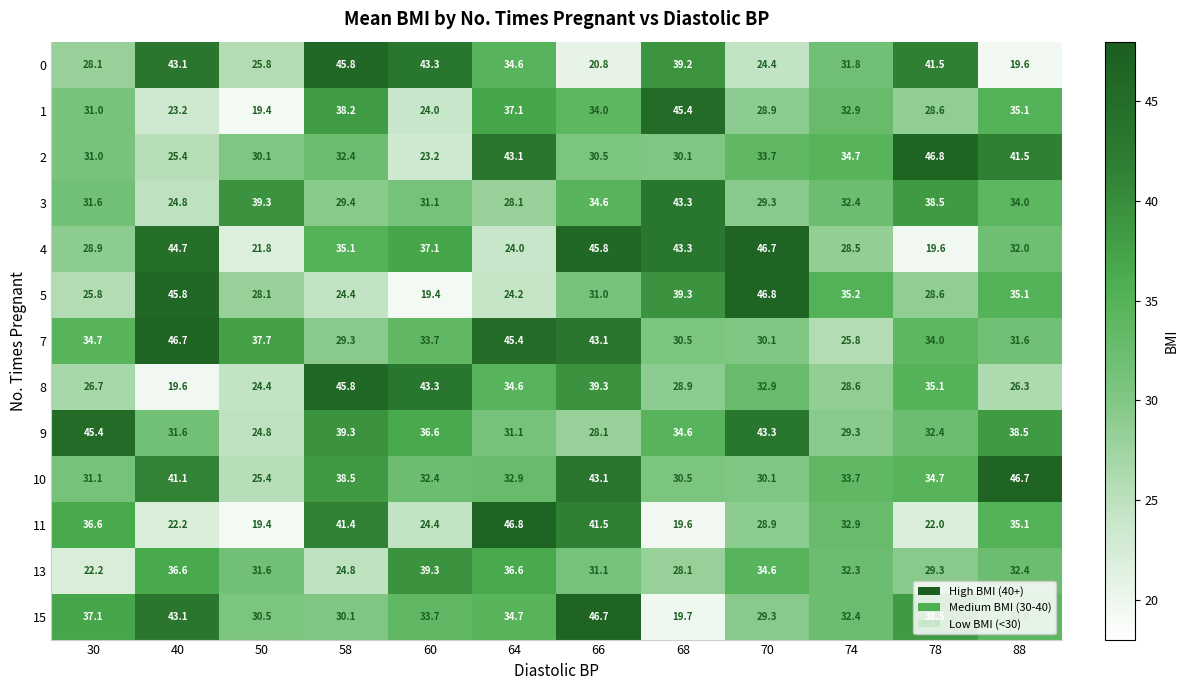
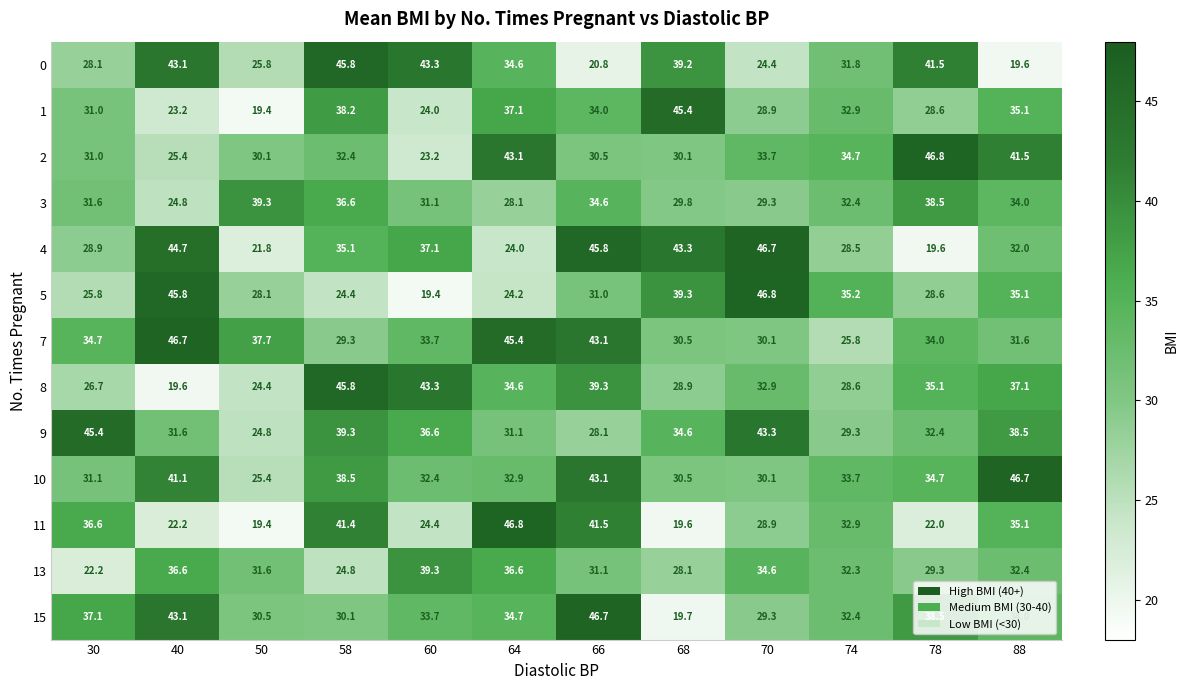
  {
    "0": {
      "30": 28.1,
      "40": 43.1,
      "50": 25.8,
      "58": 45.8,
      "60": 43.3,
      "64": 34.6,
      "66": 20.8,
      "68": 39.2,
      "70": 24.4,
      "74": 31.8,
      "78": 41.5,
      "88": 19.6
    },
    "1": {
      "30": 31.0,
      "40": 23.2,
      "50": 19.4,
      "58": 38.2,
      "60": 24.0,
      "64": 37.1,
      "66": 34.0,
      "68": 45.4,
      "70": 28.9,
      "74": 32.9,
      "78": 28.6,
      "88": 35.1
    },
    "2": {
      "30": 31.0,
      "40": 25.4,
      "50": 30.1,
      "58": 32.4,
      "60": 23.2,
      "64": 43.1,
      "66": 30.5,
      "68": 30.1,
      "70": 33.7,
      "74": 34.7,
      "78": 46.8,
      "88": 41.5
    },
    "3": {
      "30": 31.6,
      "40": 24.8,
      "50": 39.3,
-     "58": 29.4,
+     "58": 36.6,
      "60": 31.1,
      "64": 28.1,
      "66": 34.6,
-     "68": 43.3,
+     "68": 29.8,
      "70": 29.3,
      "74": 32.4,
      "78": 38.5,
      "88": 34.0
    },
    "4": {
      "30": 28.9,
      "40": 44.7,
      "50": 21.8,
      "58": 35.1,
      "60": 37.1,
      "64": 24.0,
      "66": 45.8,
      "68": 43.3,
      "70": 46.7,
      "74": 28.5,
      "78": 19.6,
      "88": 32.0
    },
    "5": {
      "30": 25.8,
      "40": 45.8,
      "50": 28.1,
      "58": 24.4,
      "60": 19.4,
      "64": 24.2,
      "66": 31.0,
      "68": 39.3,
      "70": 46.8,
      "74": 35.2,
      "78": 28.6,
      "88": 35.1
    },
    "7": {
      "30": 34.7,
      "40": 46.7,
      "50": 37.7,
      "58": 29.3,
      "60": 33.7,
      "64": 45.4,
      "66": 43.1,
      "68": 30.5,
      "70": 30.1,
      "74": 25.8,
      "78": 34.0,
      "88": 31.6
    },
    "8": {
      "30": 26.7,
      "40": 19.6,
      "50": 24.4,
      "58": 45.8,
      "60": 43.3,
      "64": 34.6,
      "66": 39.3,
      "68": 28.9,
      "70": 32.9,
      "74": 28.6,
      "78": 35.1,
-     "88": 26.3
+     "88": 37.1
    },
    "9": {
      "30": 45.4,
      "40": 31.6,
      "50": 24.8,
      "58": 39.3,
      "60": 36.6,
      "64": 31.1,
      "66": 28.1,
      "68": 34.6,
      "70": 43.3,
      "74": 29.3,
      "78": 32.4,
      "88": 38.5
    },
    "10": {
      "30": 31.1,
      "40": 41.1,
      "50": 25.4,
      "58": 38.5,
      "60": 32.4,
      "64": 32.9,
      "66": 43.1,
      "68": 30.5,
      "70": 30.1,
      "74": 33.7,
      "78": 34.7,
      "88": 46.7
    },
    "11": {
      "30": 36.6,
      "40": 22.2,
      "50": 19.4,
      "58": 41.4,
      "60": 24.4,
      "64": 46.8,
      "66": 41.5,
      "68": 19.6,
      "70": 28.9,
      "74": 32.9,
      "78": 22.0,
      "88": 35.1
    },
    "13": {
      "30": 22.2,
      "40": 36.6,
      "50": 31.6,
      "58": 24.8,
      "60": 39.3,
      "64": 36.6,
      "66": 31.1,
      "68": 28.1,
      "70": 34.6,
      "74": 32.3,
      "78": 29.3,
      "88": 32.4
    },
    "15": {
      "30": 37.1,
      "40": 43.1,
      "50": 30.5,
      "58": 30.1,
      "60": 33.7,
      "64": 34.7,
      "66": 46.7,
      "68": 19.7,
      "70": 29.3,
      "74": 32.4
    }
  }
